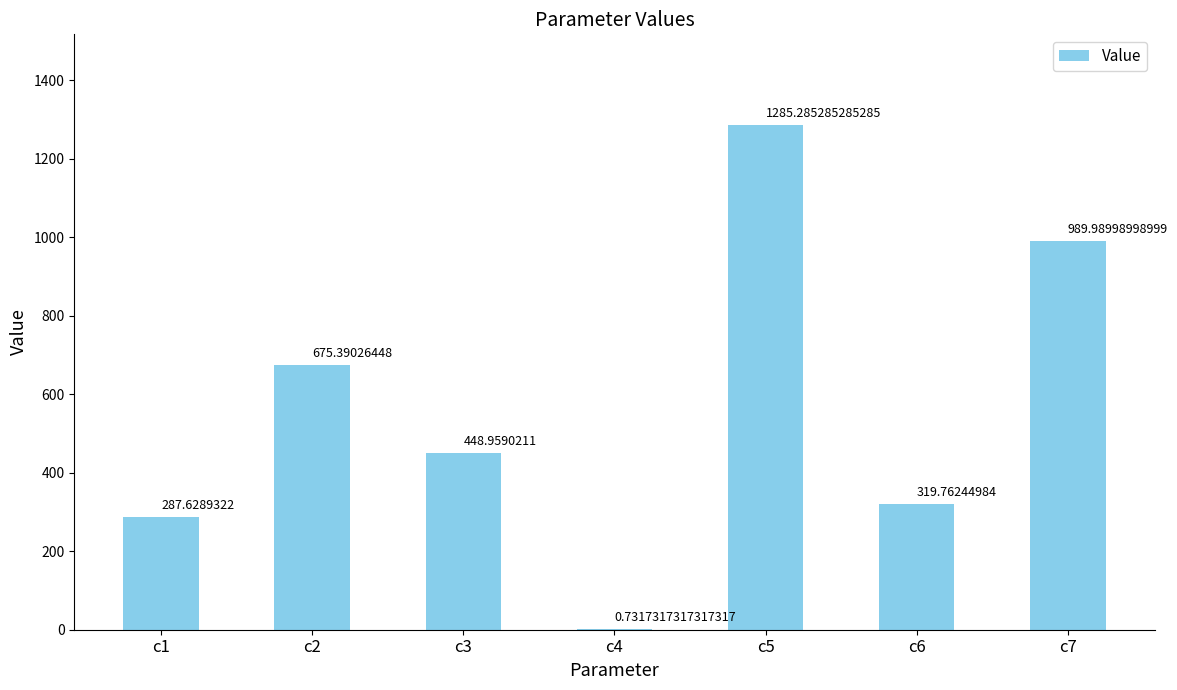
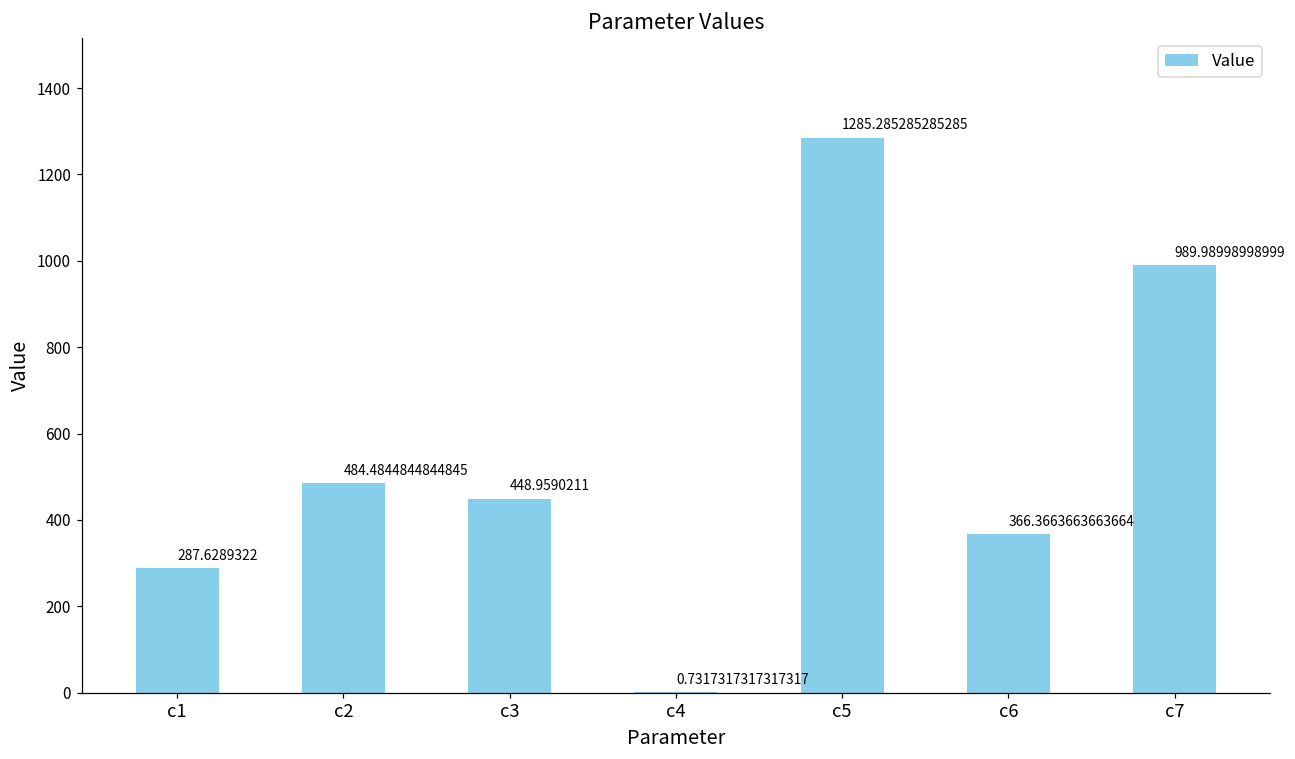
  {
    "c1": 287.6289322,
-   "c2": 675.39026448,
+   "c2": 484.4844844844845,
    "c3": 448.9590211,
    "c4": 0.7317317317317317,
    "c5": 1285.285285285285,
-   "c6": 319.76244984,
+   "c6": 366.3663663663664,
    "c7": 989.98998998999
  }
